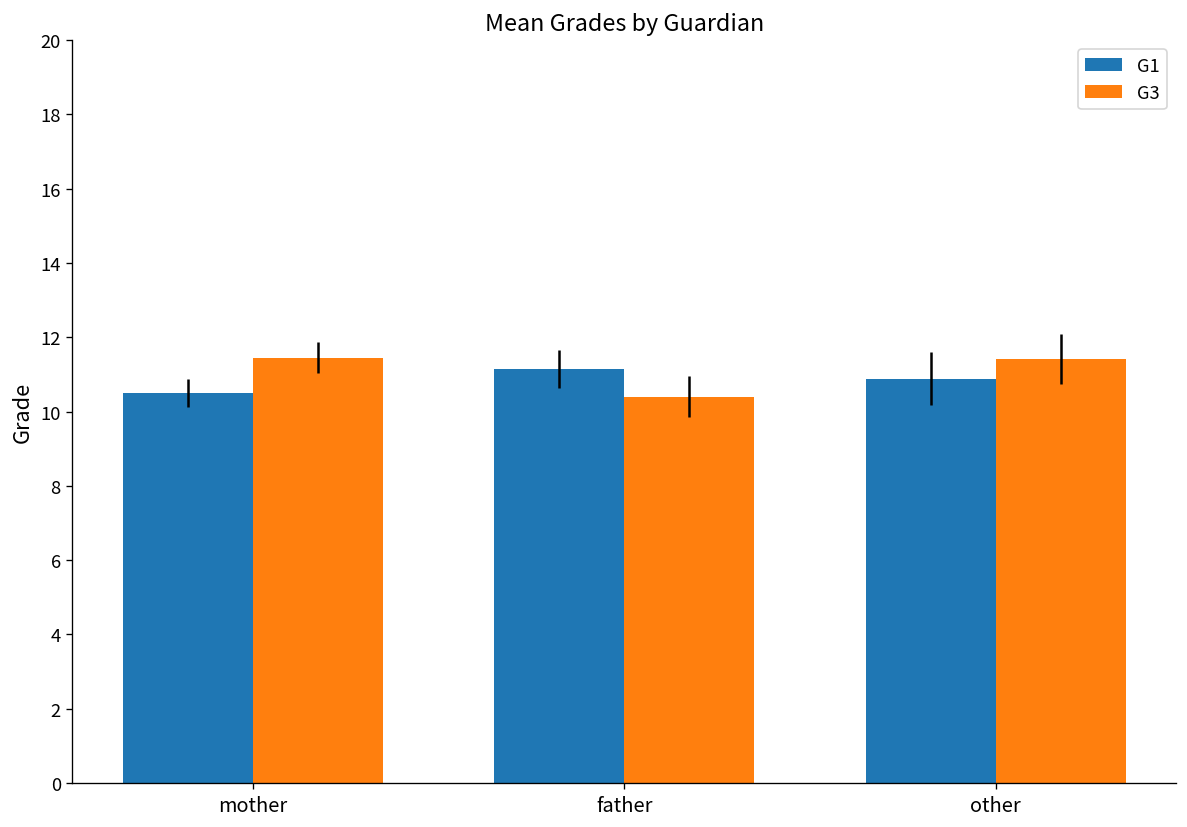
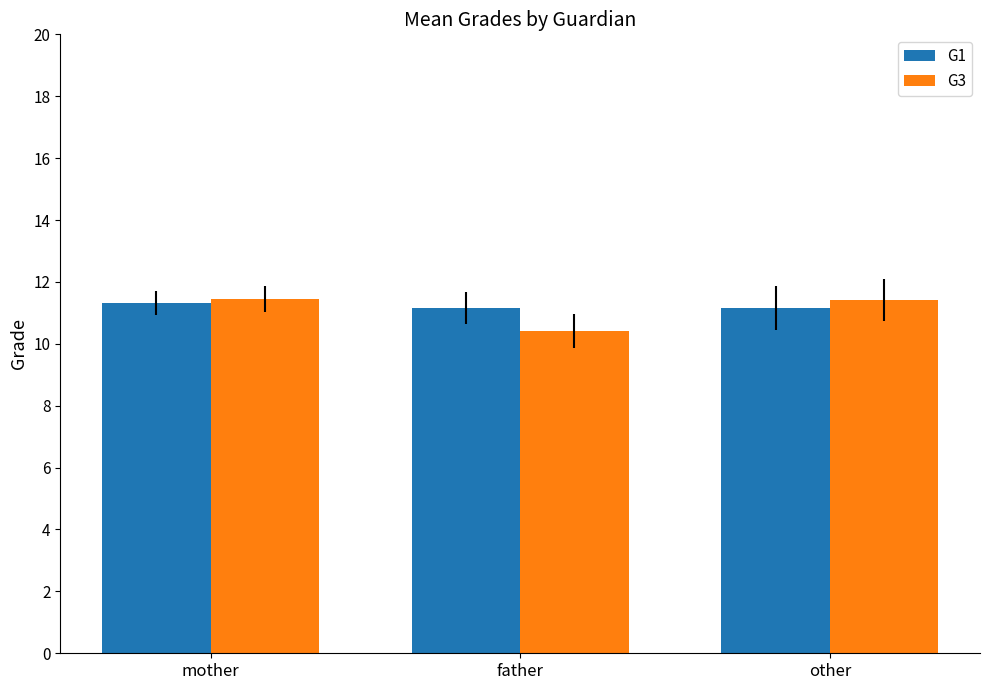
  {
    "G1": {
-     "mother": 10.5,
+     "mother": 11.3,
      "father": 11.2,
-     "other": 10.9
+     "other": 11.2
    },
    "G3": {
      "mother": 11.5,
      "father": 10.4,
      "other": 11.4
    }
  }
